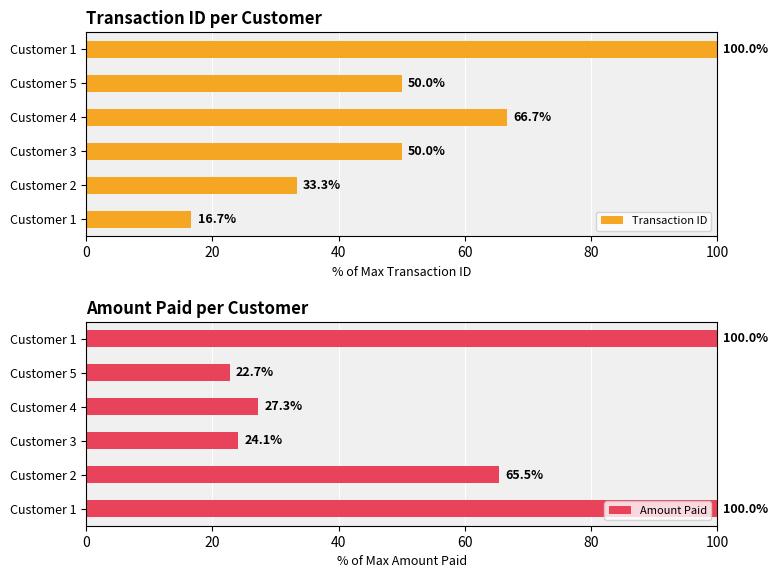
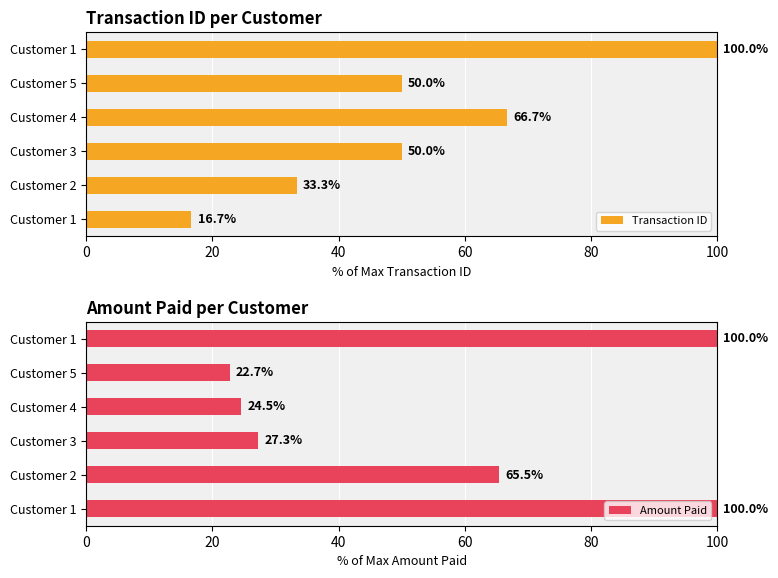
  {
    "Transaction ID per Customer": {
      "Customer 5": "50.0%",
      "Customer 4": "66.7%",
      "Customer 3": "50.0%",
      "Customer 2": "33.3%"
    },
    "Amount Paid per Customer": {
      "Customer 5": "22.7%",
-     "Customer 4": "27.3%",
-     "Customer 3": "24.1%",
+     "Customer 4": "24.5%",
+     "Customer 3": "27.3%",
      "Customer 2": "65.5%"
    }
  }
